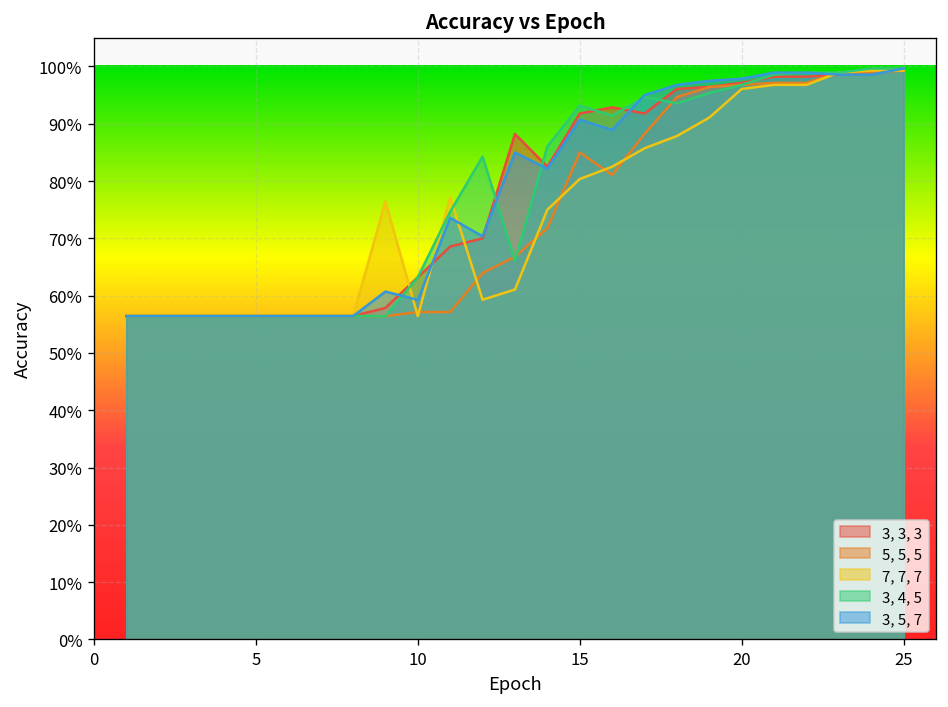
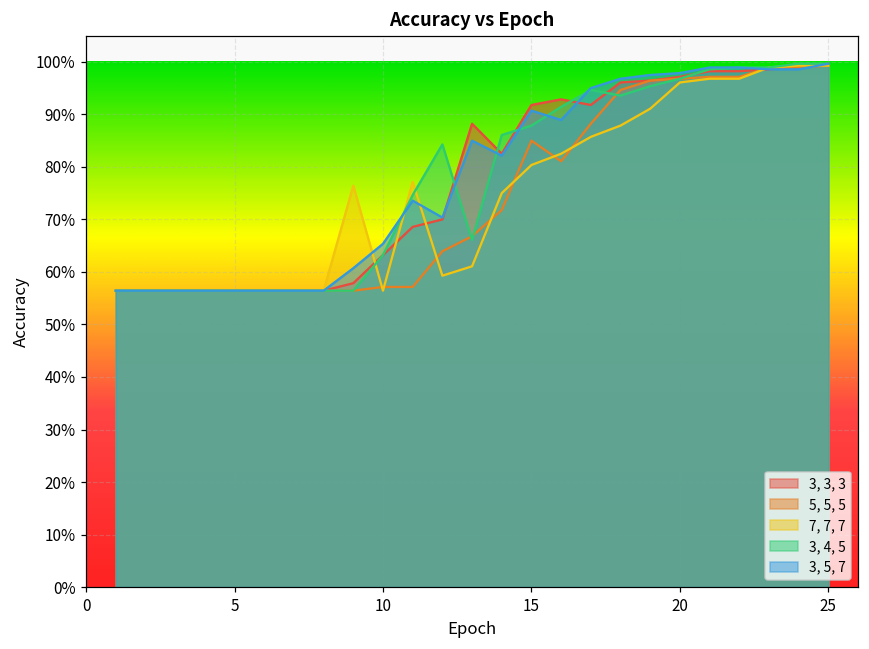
  {
    "3, 4, 5": {
-     "15": "93%"
+     "15": "88%"
    },
    "3, 5, 7": {
-     "10": "59%",
+     "10": "65%",
      "15": "91%",
      "20": "98%"
    }
  }
